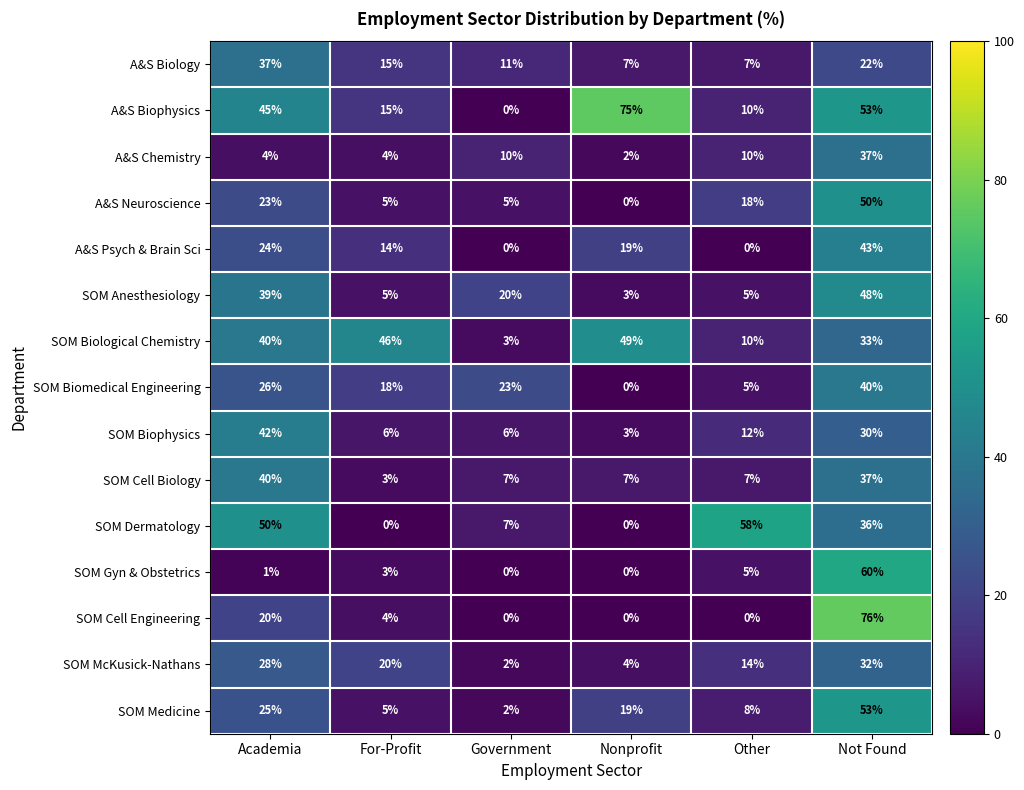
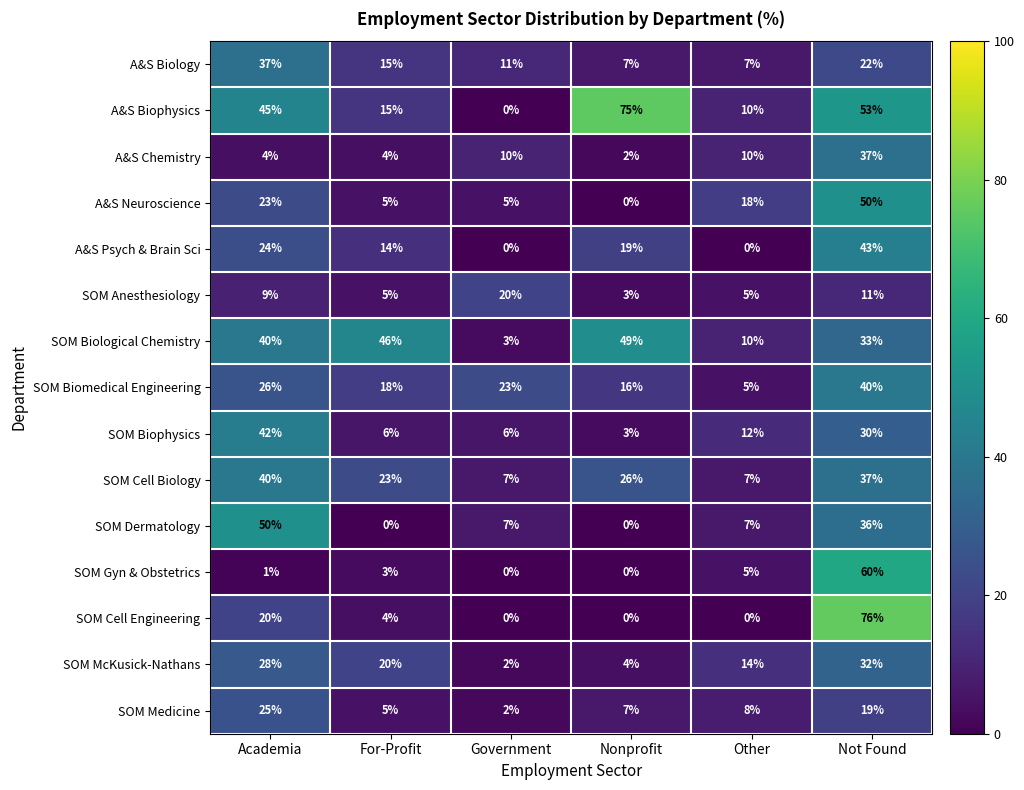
  {
    "A&S Biology": {
      "Academia": "37%",
      "For-Profit": "15%",
      "Government": "11%",
      "Nonprofit": "7%",
      "Other": "7%",
      "Not Found": "22%"
    },
    "A&S Biophysics": {
      "Academia": "45%",
      "For-Profit": "15%",
      "Government": "0%",
      "Nonprofit": "75%",
      "Other": "10%",
      "Not Found": "53%"
    },
    "A&S Chemistry": {
      "Academia": "4%",
      "For-Profit": "4%",
      "Government": "10%",
      "Nonprofit": "2%",
      "Other": "10%",
      "Not Found": "37%"
    },
    "A&S Neuroscience": {
      "Academia": "23%",
      "For-Profit": "5%",
      "Government": "5%",
      "Nonprofit": "0%",
      "Other": "18%",
      "Not Found": "50%"
    },
    "A&S Psych & Brain Sci": {
      "Academia": "24%",
      "For-Profit": "14%",
      "Government": "0%",
      "Nonprofit": "19%",
      "Other": "0%",
      "Not Found": "43%"
    },
    "SOM Anesthesiology": {
-     "Academia": "39%",
+     "Academia": "9%",
      "For-Profit": "5%",
      "Government": "20%",
      "Nonprofit": "3%",
      "Other": "5%",
-     "Not Found": "48%"
+     "Not Found": "11%"
    },
    "SOM Biological Chemistry": {
      "Academia": "40%",
      "For-Profit": "46%",
      "Government": "3%",
      "Nonprofit": "49%",
      "Other": "10%",
      "Not Found": "33%"
    },
    "SOM Biomedical Engineering": {
      "Academia": "26%",
      "For-Profit": "18%",
      "Government": "23%",
-     "Nonprofit": "0%",
+     "Nonprofit": "16%",
      "Other": "5%",
      "Not Found": "40%"
    },
    "SOM Biophysics": {
      "Academia": "42%",
      "For-Profit": "6%",
      "Government": "6%",
      "Nonprofit": "3%",
      "Other": "12%",
      "Not Found": "30%"
    },
    "SOM Cell Biology": {
      "Academia": "40%",
-     "For-Profit": "3%",
+     "For-Profit": "23%",
      "Government": "7%",
-     "Nonprofit": "7%",
+     "Nonprofit": "26%",
      "Other": "7%",
      "Not Found": "37%"
    },
    "SOM Dermatology": {
      "Academia": "50%",
      "For-Profit": "0%",
      "Government": "7%",
      "Nonprofit": "0%",
-     "Other": "58%",
+     "Other": "7%",
      "Not Found": "36%"
    },
    "SOM Gyn & Obstetrics": {
      "Academia": "1%",
      "For-Profit": "3%",
      "Government": "0%",
      "Nonprofit": "0%",
      "Other": "5%",
      "Not Found": "60%"
    },
    "SOM Cell Engineering": {
      "Academia": "20%",
      "For-Profit": "4%",
      "Government": "0%",
      "Nonprofit": "0%",
      "Other": "0%",
      "Not Found": "76%"
    },
    "SOM McKusick-Nathans": {
      "Academia": "28%",
      "For-Profit": "20%",
      "Government": "2%",
      "Nonprofit": "4%",
      "Other": "14%",
      "Not Found": "32%"
    },
    "SOM Medicine": {
      "Academia": "25%",
      "For-Profit": "5%",
      "Government": "2%",
-     "Nonprofit": "19%",
+     "Nonprofit": "7%",
      "Other": "8%",
-     "Not Found": "53%"
+     "Not Found": "19%"
    }
  }
